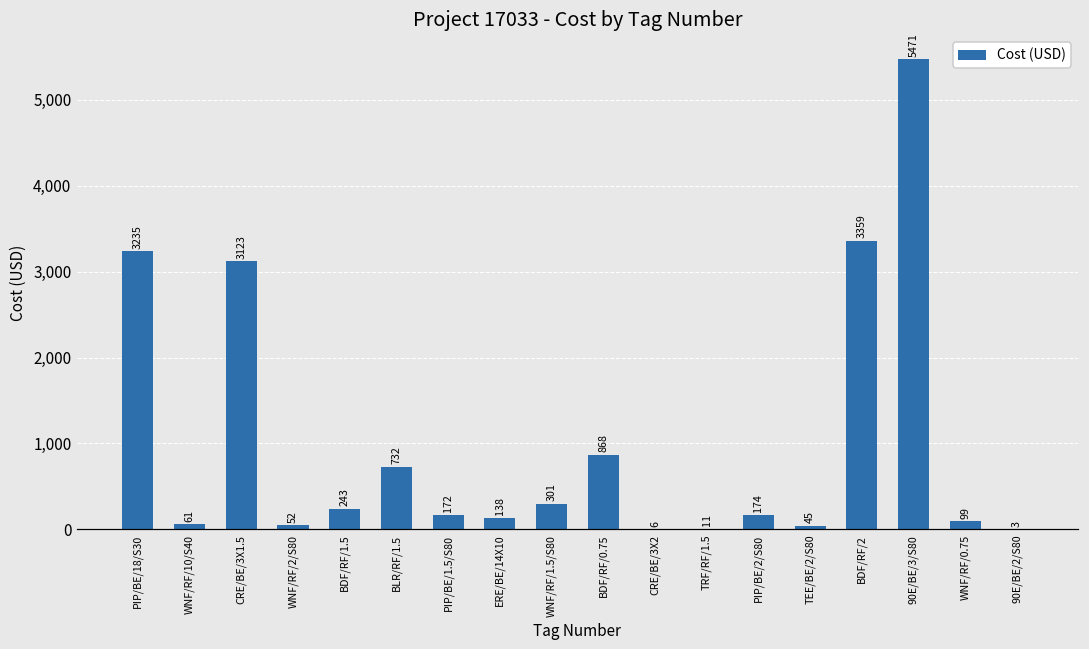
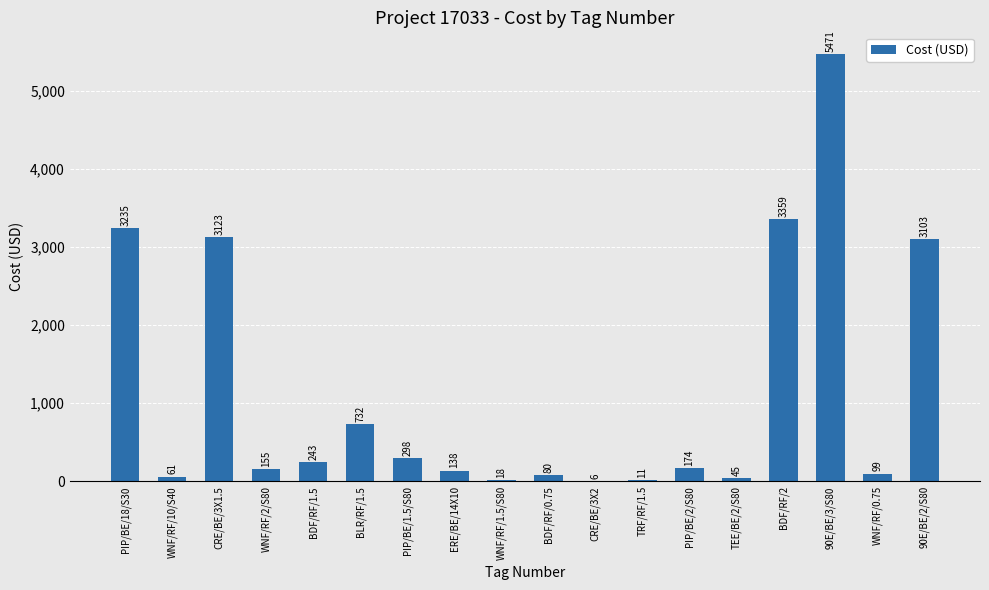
  {
    "PIP/BE/18/S30": 3235,
    "WNF/RF/10/S40": 61,
    "CRE/BE/3X1.5": 3123,
-   "WNF/RF/2/S80": 52,
+   "WNF/RF/2/S80": 155,
    "BDF/RF/1.5": 243,
    "BLR/RF/1.5": 732,
-   "PIP/BE/1.5/S80": 172,
+   "PIP/BE/1.5/S80": 298,
    "ERE/BE/14X10": 138,
-   "WNF/RF/1.5/S80": 301,
-   "BDF/RF/0.75": 868,
+   "WNF/RF/1.5/S80": 18,
+   "BDF/RF/0.75": 80,
    "CRE/BE/3X2": 6,
    "TRF/RF/1.5": 11,
    "PIP/BE/2/S80": 174,
    "TEE/BE/2/S80": 45,
    "BDF/RF/2": 3359,
    "90E/BE/3/S80": 5471,
    "WNF/RF/0.75": 99,
-   "90E/BE/2/S80": 3
+   "90E/BE/2/S80": 3103
  }
